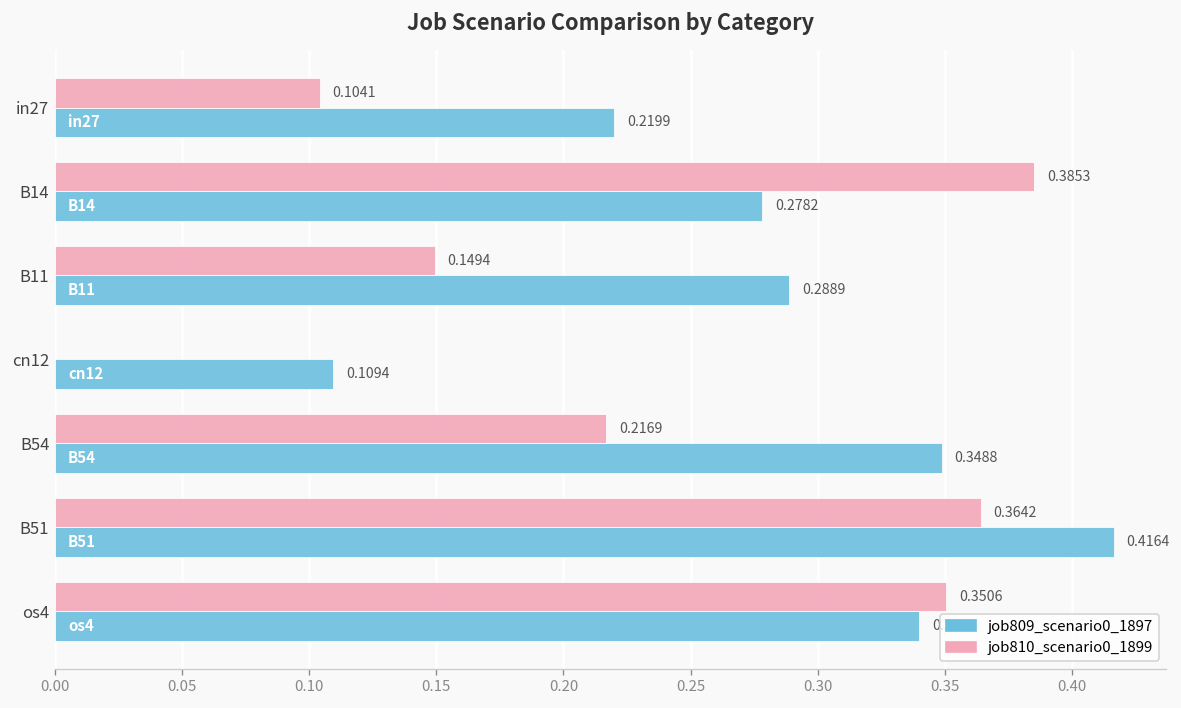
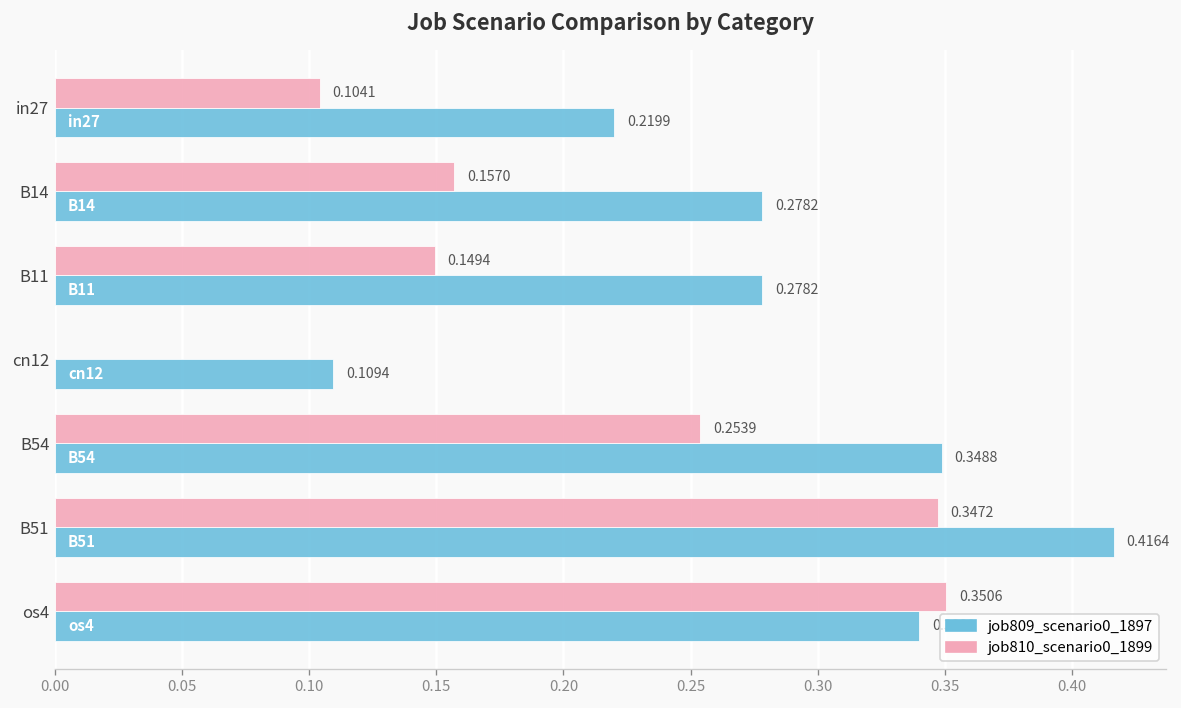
  {
    "job809_scenario0_1897": {
      "in27": 0.2199,
      "B14": 0.2782,
-     "B11": 0.2889,
+     "B11": 0.2782,
      "cn12": 0.1094,
      "B54": 0.3488,
      "B51": 0.4164
    },
    "job810_scenario0_1899": {
      "in27": 0.1041,
-     "B14": 0.3853,
+     "B14": 0.1570,
      "B11": 0.1494,
-     "B54": 0.2169,
-     "B51": 0.3642,
+     "B54": 0.2539,
+     "B51": 0.3472,
      "os4": 0.3506
    }
  }
